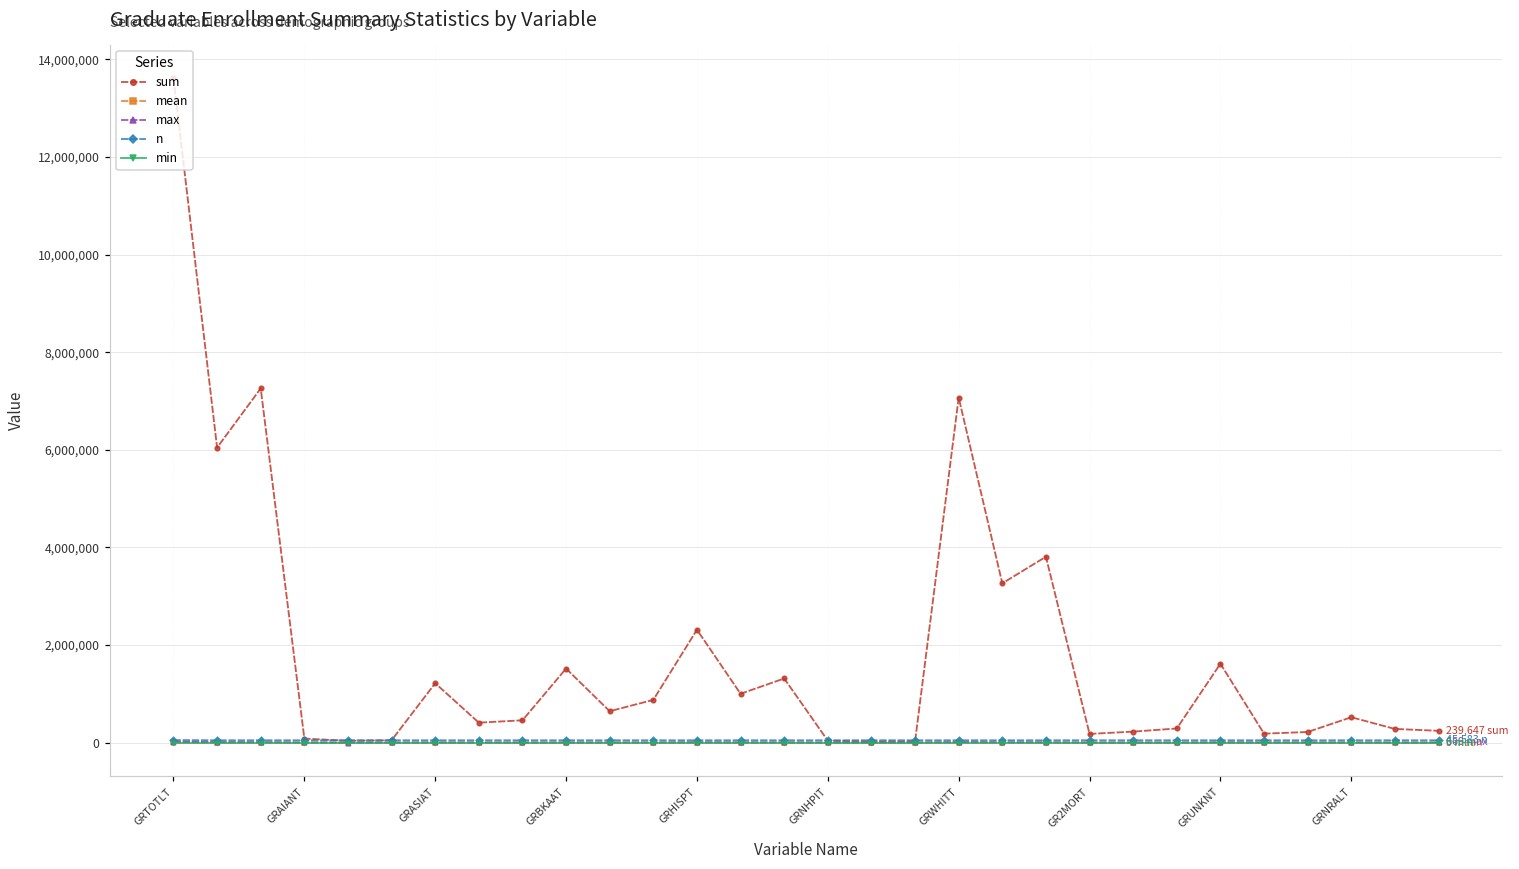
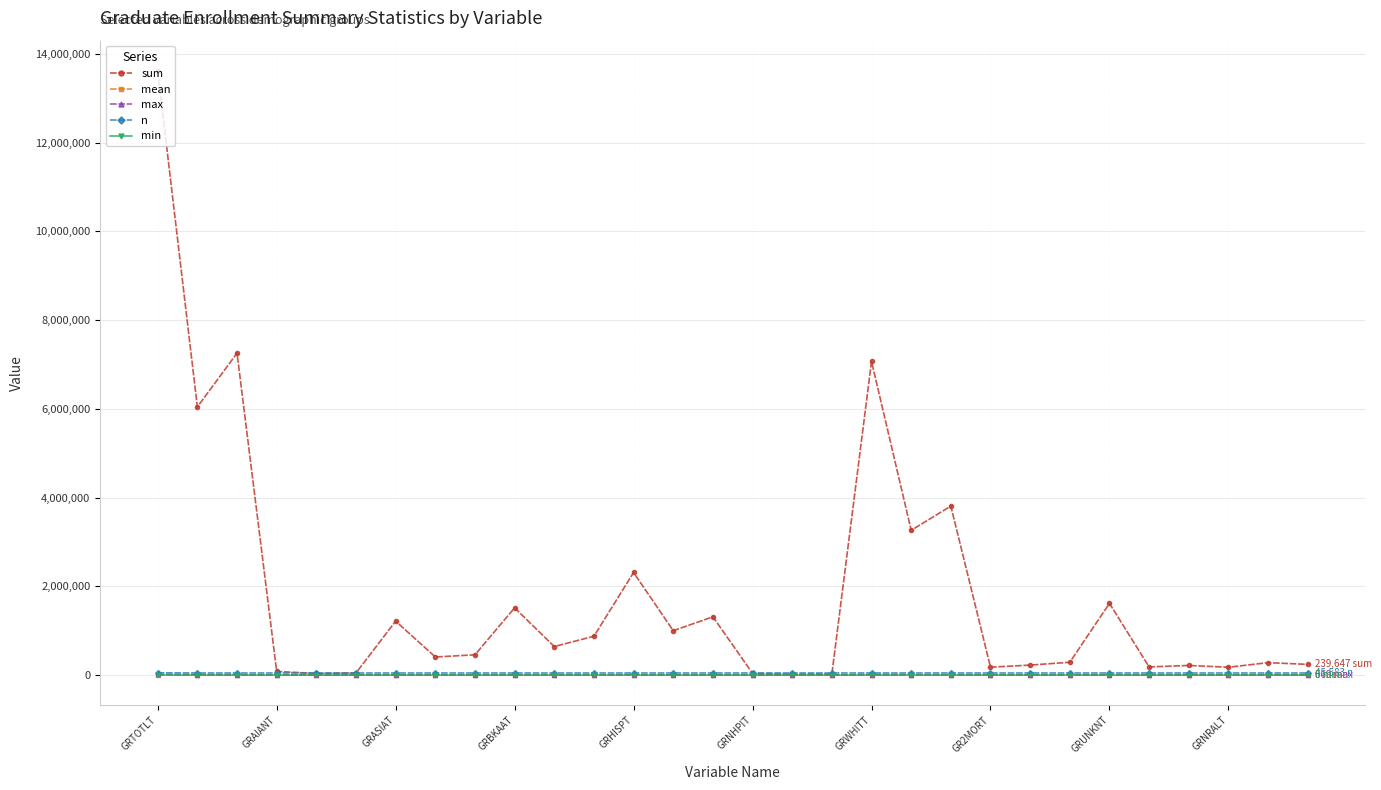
  {
    "sum": {
      "GRASIAT": "1,200,000",
      "GRBKAAT": "1,500,000",
      "GRHISPT": "2,300,000",
      "GRWHITT": "7,100,000",
      "GR2MORT": "200,000",
      "GRUNKNT": "1,600,000",
-     "GRNRALT": "500,000"
+     "GRNRALT": "200,000"
    }
  }
